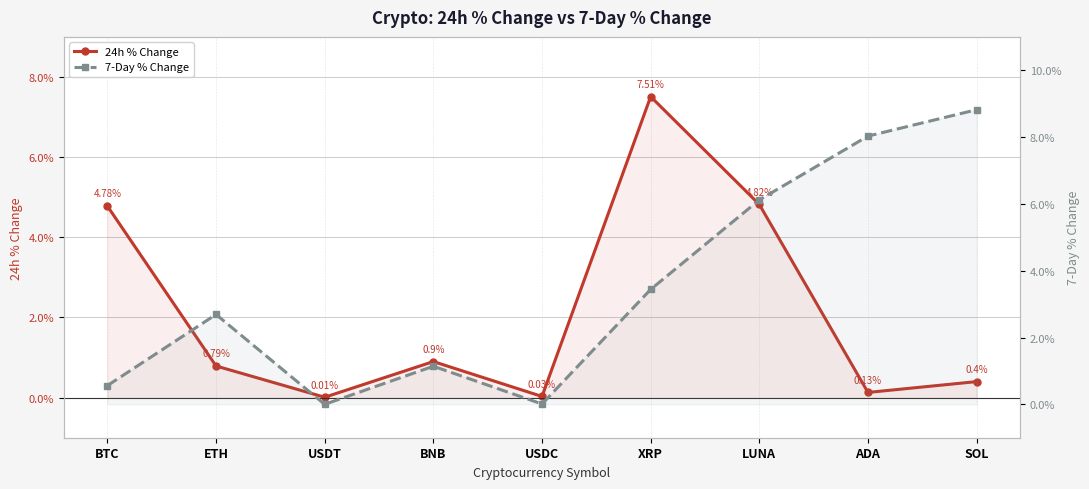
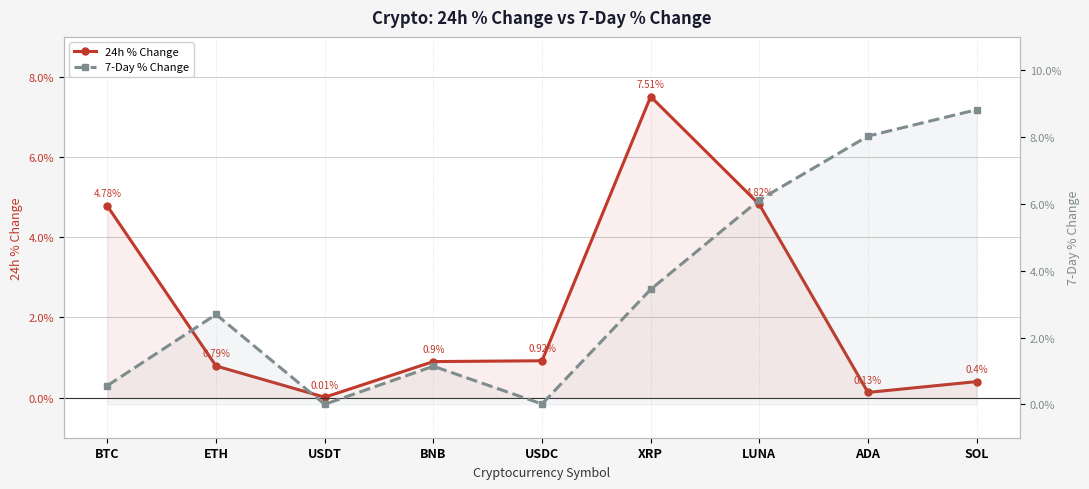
  {
    "24h % Change": {
      "BTC": "4.78%",
      "ETH": "0.79%",
      "USDT": "0.01%",
      "BNB": "0.9%",
-     "USDC": "0.03%",
+     "USDC": "0.92%",
      "XRP": "7.51%",
      "LUNA": "4.82%",
      "ADA": "0.13%",
      "SOL": "0.4%"
    }
  }
